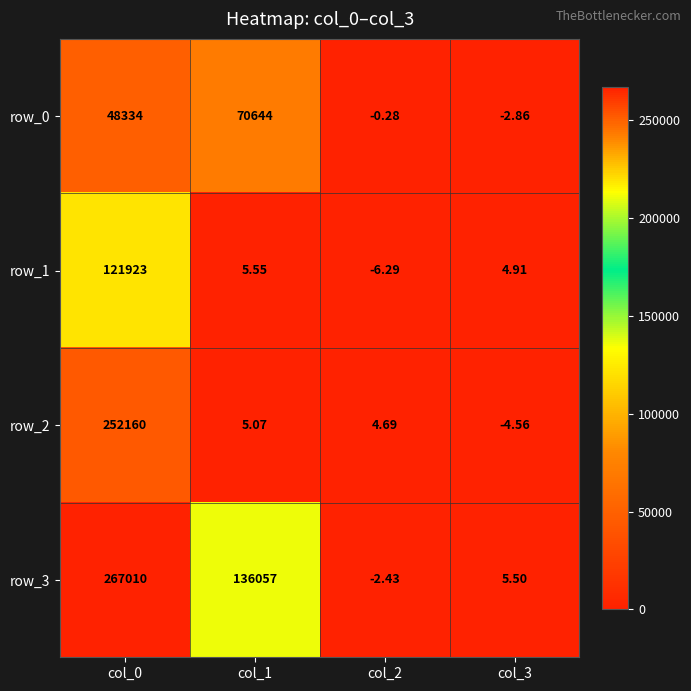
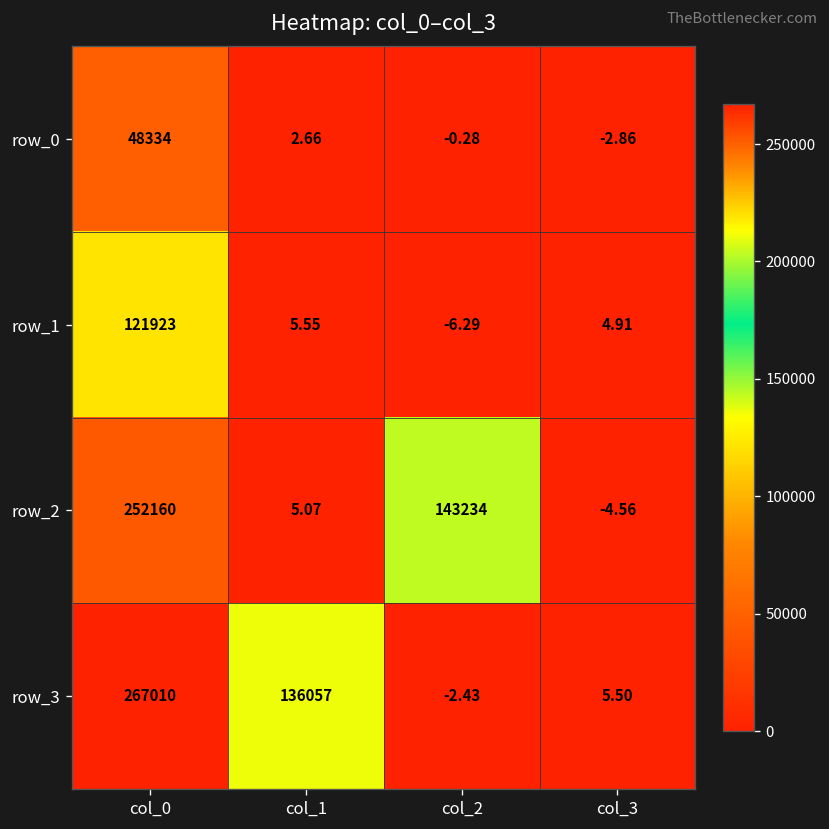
  {
    "row_0": {
      "col_0": 48334,
-     "col_1": 70644,
+     "col_1": 2.66,
      "col_2": -0.28,
      "col_3": -2.86
    },
    "row_1": {
      "col_0": 121923,
      "col_1": 5.55,
      "col_2": -6.29,
      "col_3": 4.91
    },
    "row_2": {
      "col_0": 252160,
      "col_1": 5.07,
-     "col_2": 4.69,
+     "col_2": 143234,
      "col_3": -4.56
    },
    "row_3": {
      "col_0": 267010,
      "col_1": 136057,
      "col_2": -2.43,
      "col_3": 5.50
    }
  }
